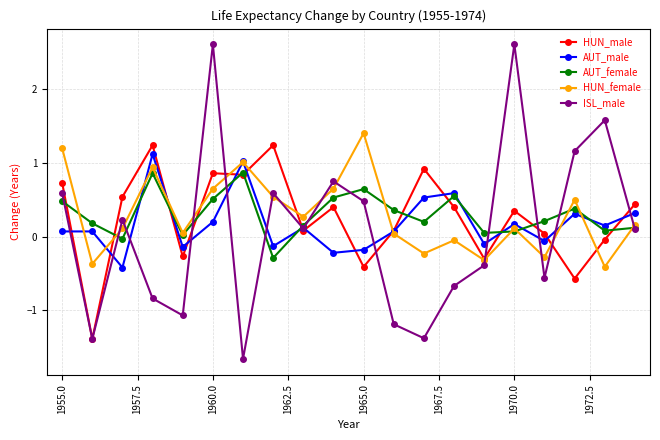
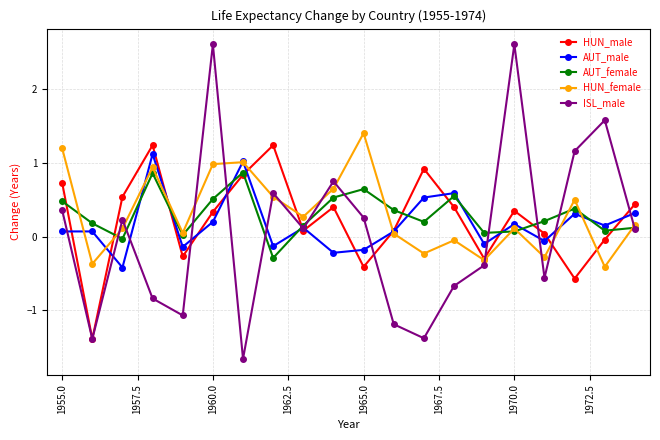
  {
    "HUN_male": {
      "1955.0": 0.7,
-     "1960.0": 0.9,
+     "1960.0": 0.3,
      "1965.0": -0.4,
      "1970.0": 0.3
    },
    "AUT_male": {
      "1955.0": 0.1,
      "1960.0": 0.2,
      "1965.0": -0.2,
      "1970.0": 0.2
    },
    "AUT_female": {
      "1955.0": 0.5,
      "1960.0": 0.5,
      "1965.0": 0.6,
      "1970.0": 0.1
    },
    "HUN_female": {
      "1955.0": 1.2,
-     "1960.0": 0.7,
+     "1960.0": 1.0,
      "1965.0": 1.4,
      "1970.0": 0.1
    },
    "ISL_male": {
-     "1955.0": 0.6,
+     "1955.0": 0.4,
      "1960.0": 2.6,
-     "1965.0": 0.5,
+     "1965.0": 0.3,
      "1970.0": 2.6
    }
  }
